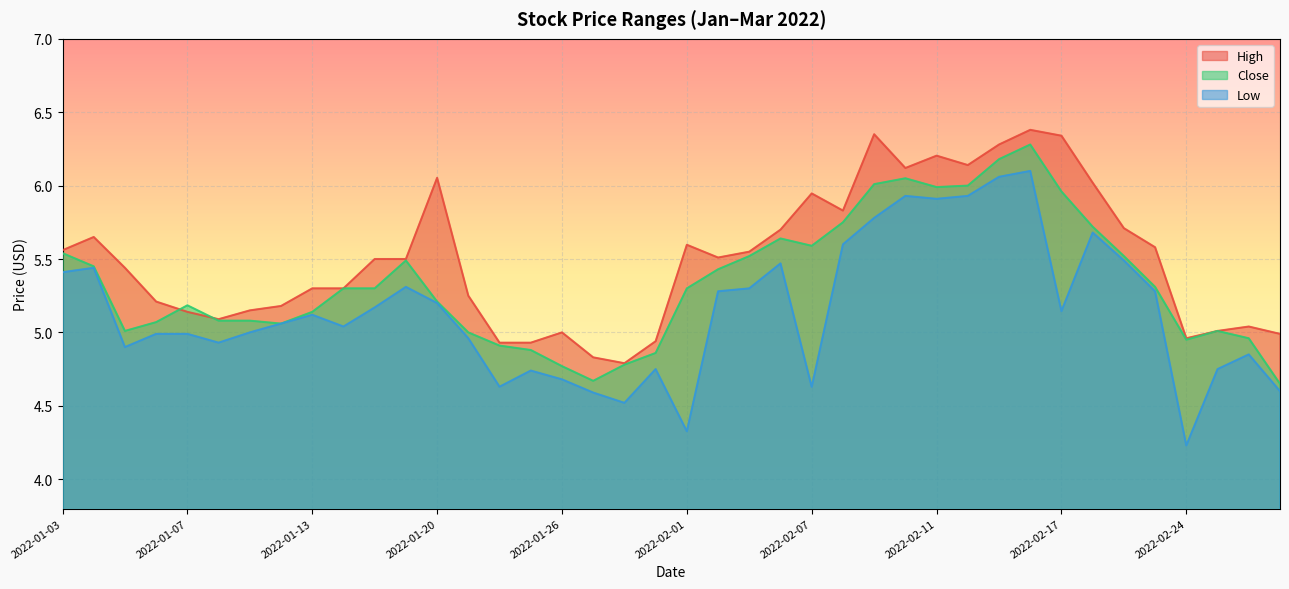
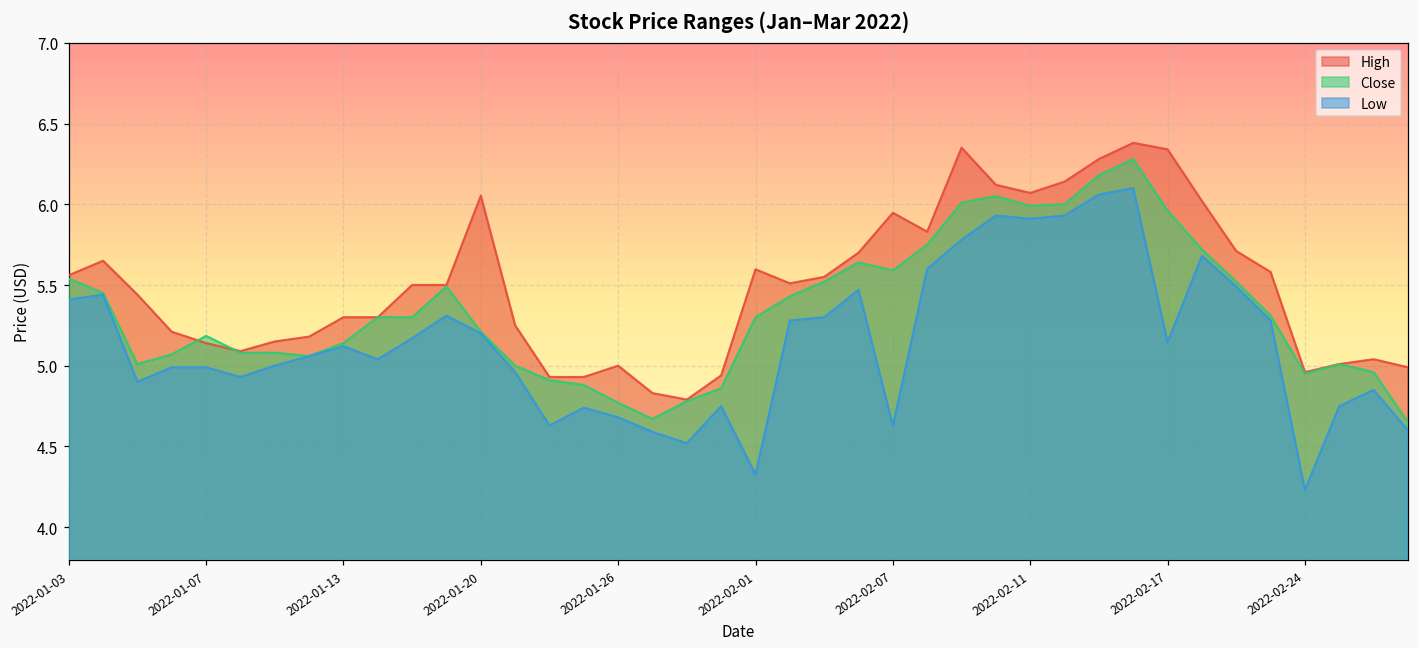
  {
    "High": {
      "2022-01-03": 5.56,
      "2022-01-07": 5.14,
      "2022-01-13": 5.30,
      "2022-01-20": 6.05,
      "2022-01-26": 5.00,
      "2022-02-01": 5.60,
      "2022-02-07": 5.95,
-     "2022-02-11": 6.20,
+     "2022-02-11": 6.07,
      "2022-02-17": 6.34
    },
    "Close": {
      "2022-01-03": 5.54,
      "2022-01-07": 5.18,
      "2022-01-13": 5.14,
      "2022-01-26": 4.77,
      "2022-02-01": 5.30,
      "2022-02-07": 5.59,
      "2022-02-11": 5.99,
      "2022-02-17": 5.96
    },
    "Low": {
      "2022-01-03": 5.41,
      "2022-01-07": 4.99,
      "2022-01-13": 5.12,
      "2022-01-26": 4.68,
      "2022-02-01": 4.33,
      "2022-02-07": 4.63,
      "2022-02-11": 5.91,
      "2022-02-17": 5.15,
      "2022-02-24": 4.23
    }
  }
